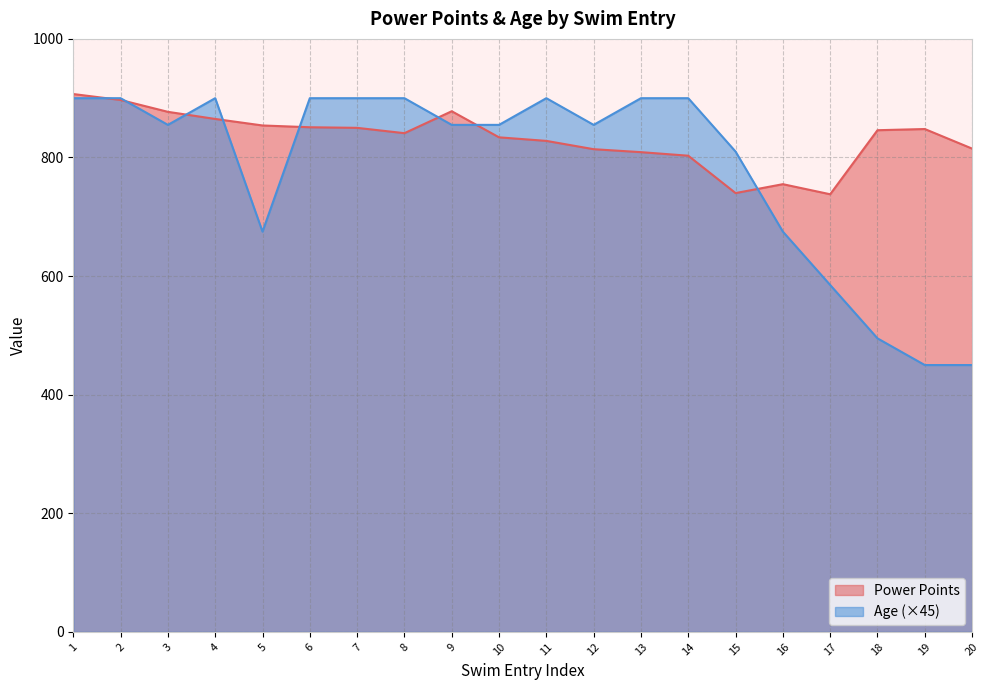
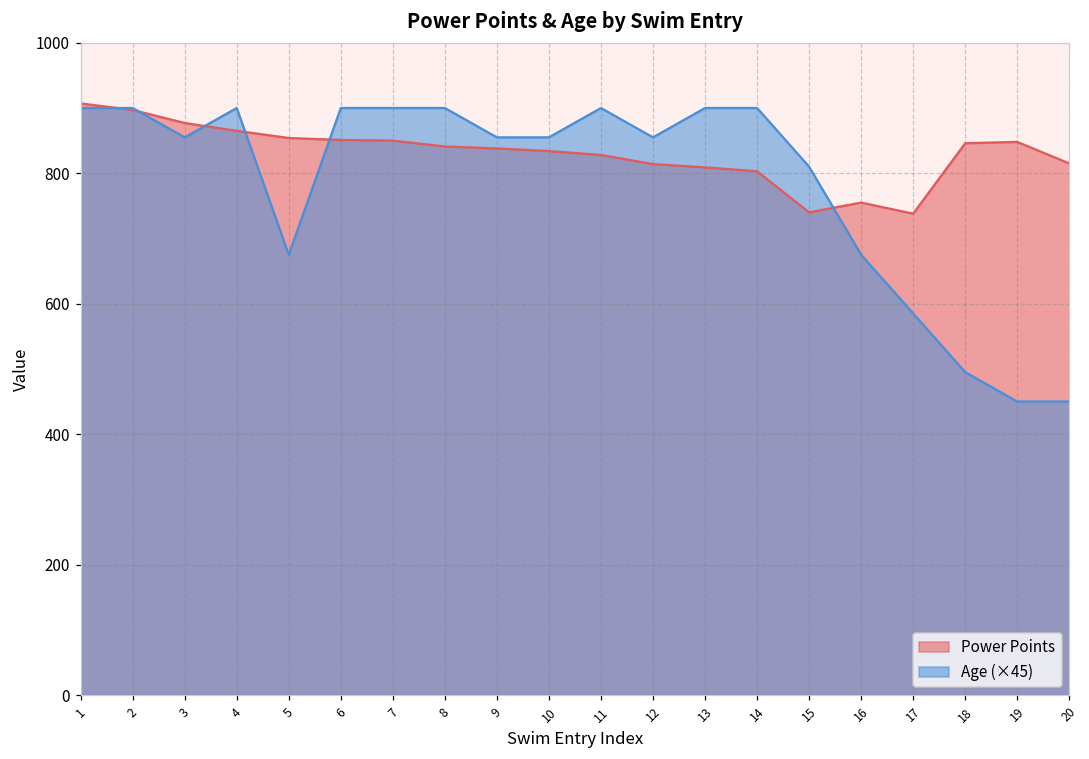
  {
    "Power Points": {
      "1": 910,
      "3": 880,
      "4": 870,
      "5": 850,
      "6": 850,
      "7": 850,
      "8": 840,
-     "9": 880,
+     "9": 840,
      "10": 830,
      "11": 830,
      "12": 810,
      "13": 810,
      "14": 800,
      "15": 740,
      "16": 760,
      "17": 740,
      "18": 850,
      "19": 850,
      "20": 820
    },
    "Age (×45)": {
      "1": 900,
      "3": 860,
      "4": 900,
      "5": 680,
      "6": 900,
      "7": 900,
      "8": 900,
      "9": 860,
      "10": 860,
      "11": 900,
      "12": 860,
      "13": 900,
      "14": 900,
      "15": 810,
      "16": 680,
      "17": 590,
      "18": 500,
      "19": 450,
      "20": 450
    }
  }
